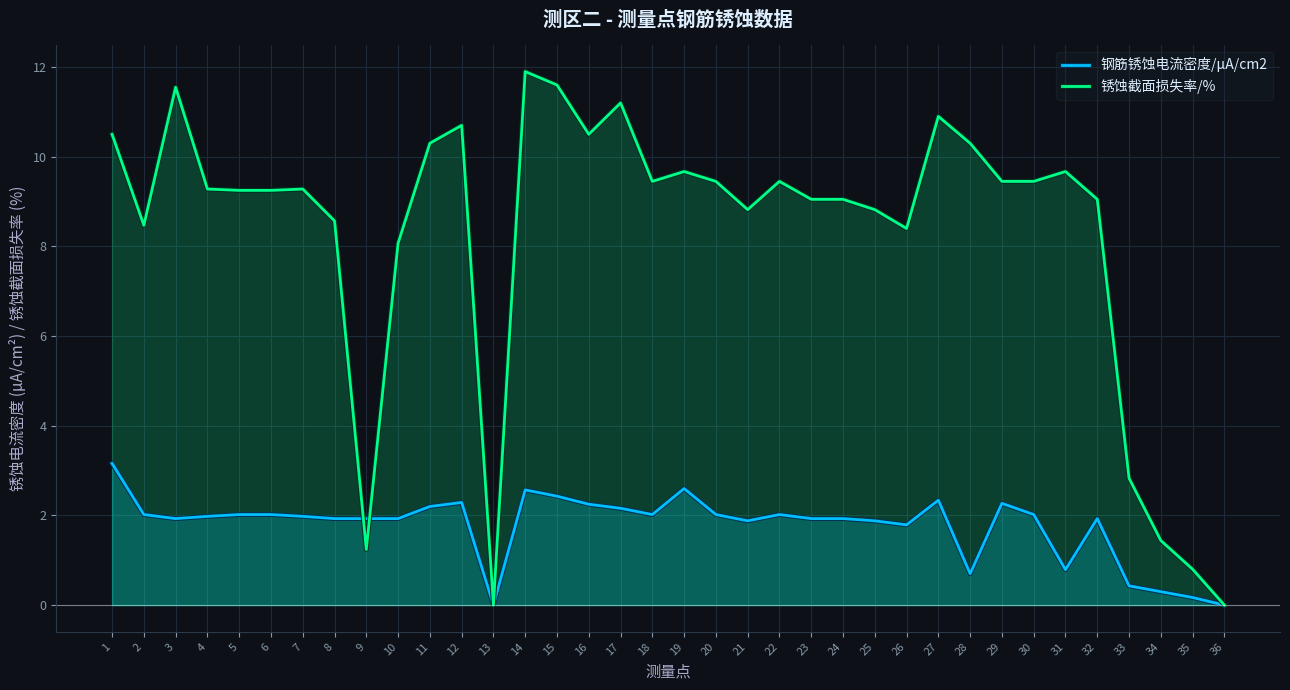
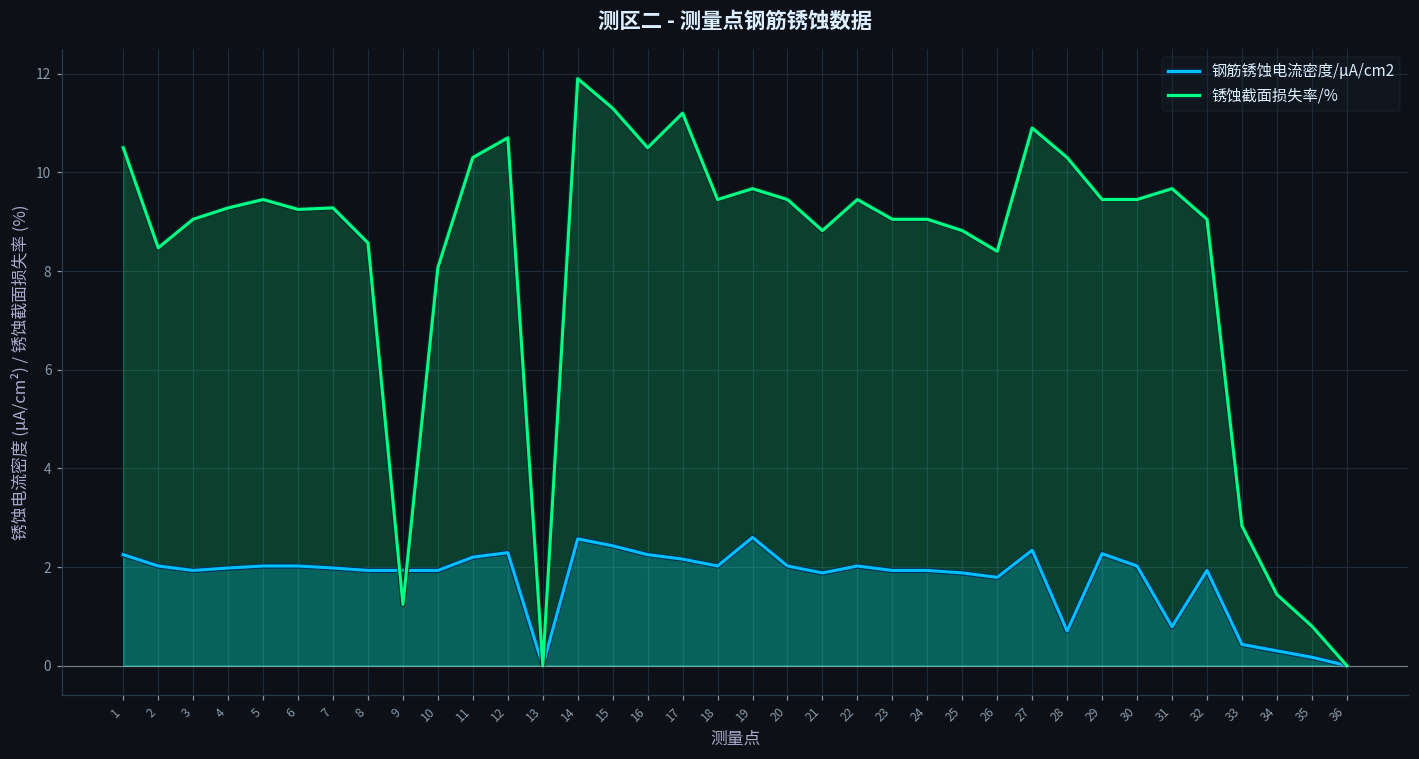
  {
    "钢筋锈蚀电流密度/μA/cm2": {
-     "1": 3.2,
+     "1": 2.3,
      "2": 2.0,
      "3": 1.9,
      "4": 2.0,
      "5": 2.0,
      "6": 2.0,
      "7": 2.0,
      "8": 1.9,
      "9": 1.9,
      "10": 1.9,
      "11": 2.2,
      "12": 2.3,
      "14": 2.6,
      "15": 2.4,
      "16": 2.3,
      "17": 2.2,
      "18": 2.0,
      "19": 2.6,
      "20": 2.0,
      "21": 1.9,
      "22": 2.0,
      "23": 1.9,
      "24": 1.9,
      "25": 1.9,
      "26": 1.8,
      "27": 2.3,
      "28": 0.7,
      "29": 2.3,
      "30": 2.0,
      "31": 0.8,
      "32": 1.9,
      "33": 0.4,
      "34": 0.3,
      "35": 0.2
    },
    "锈蚀截面损失率/%": {
      "1": 10.5,
      "2": 8.5,
-     "3": 11.6,
+     "3": 9.1,
      "4": 9.3,
-     "5": 9.3,
+     "5": 9.5,
      "6": 9.3,
      "7": 9.3,
      "8": 8.6,
      "9": 1.2,
      "10": 8.1,
      "11": 10.3,
      "12": 10.7,
      "14": 11.9,
-     "15": 11.6,
+     "15": 11.3,
      "16": 10.5,
      "17": 11.2,
      "18": 9.5,
      "19": 9.7,
      "20": 9.5,
      "21": 8.8,
      "22": 9.5,
      "23": 9.1,
      "24": 9.1,
      "25": 8.8,
      "26": 8.4,
      "27": 10.9,
      "28": 10.3,
      "29": 9.5,
      "30": 9.5,
      "31": 9.7,
      "32": 9.1,
      "33": 2.8,
      "34": 1.4,
      "35": 0.8
    }
  }
